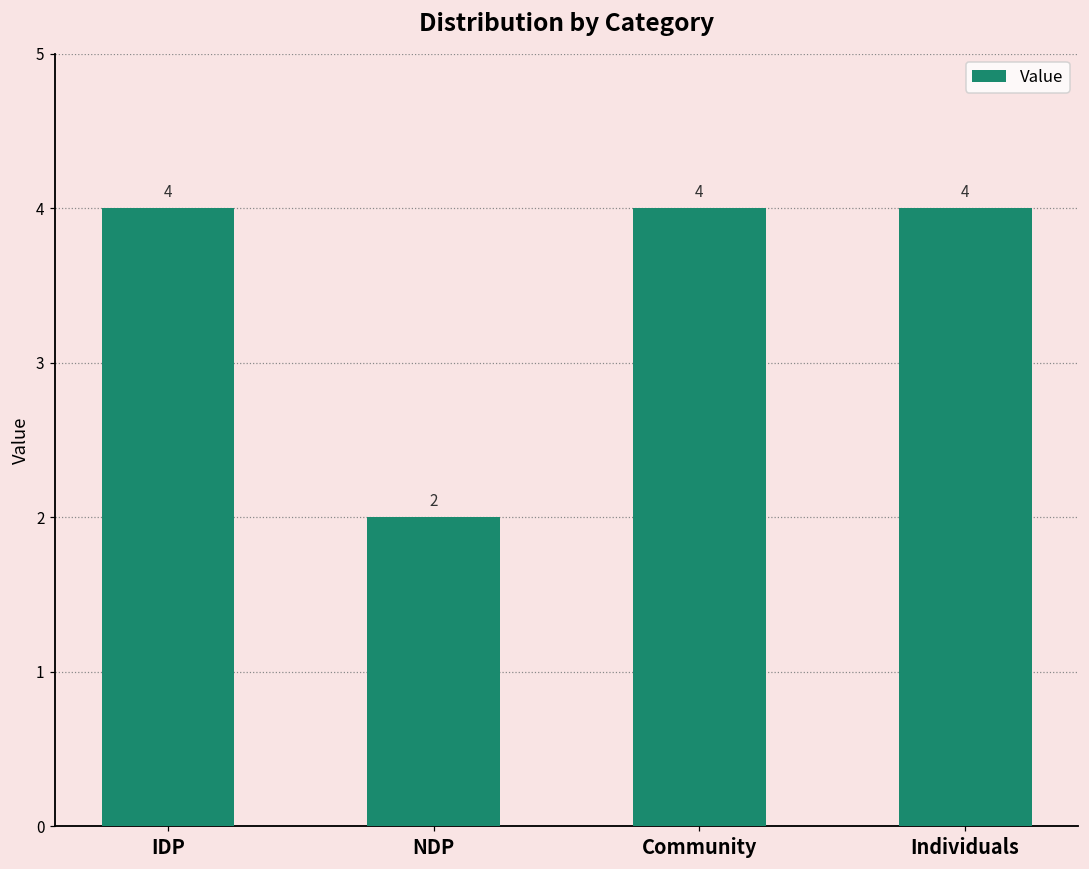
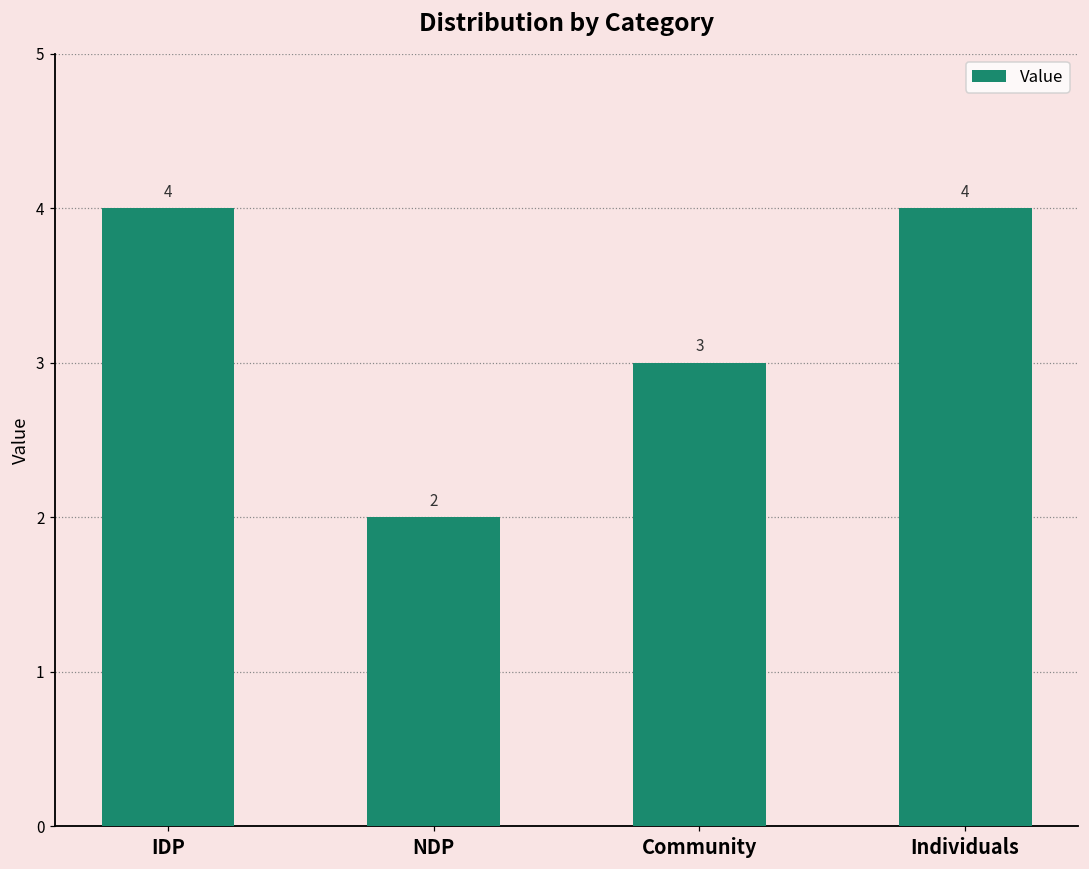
  {
    "IDP": 4,
    "NDP": 2,
-   "Community": 4,
+   "Community": 3,
    "Individuals": 4
  }
